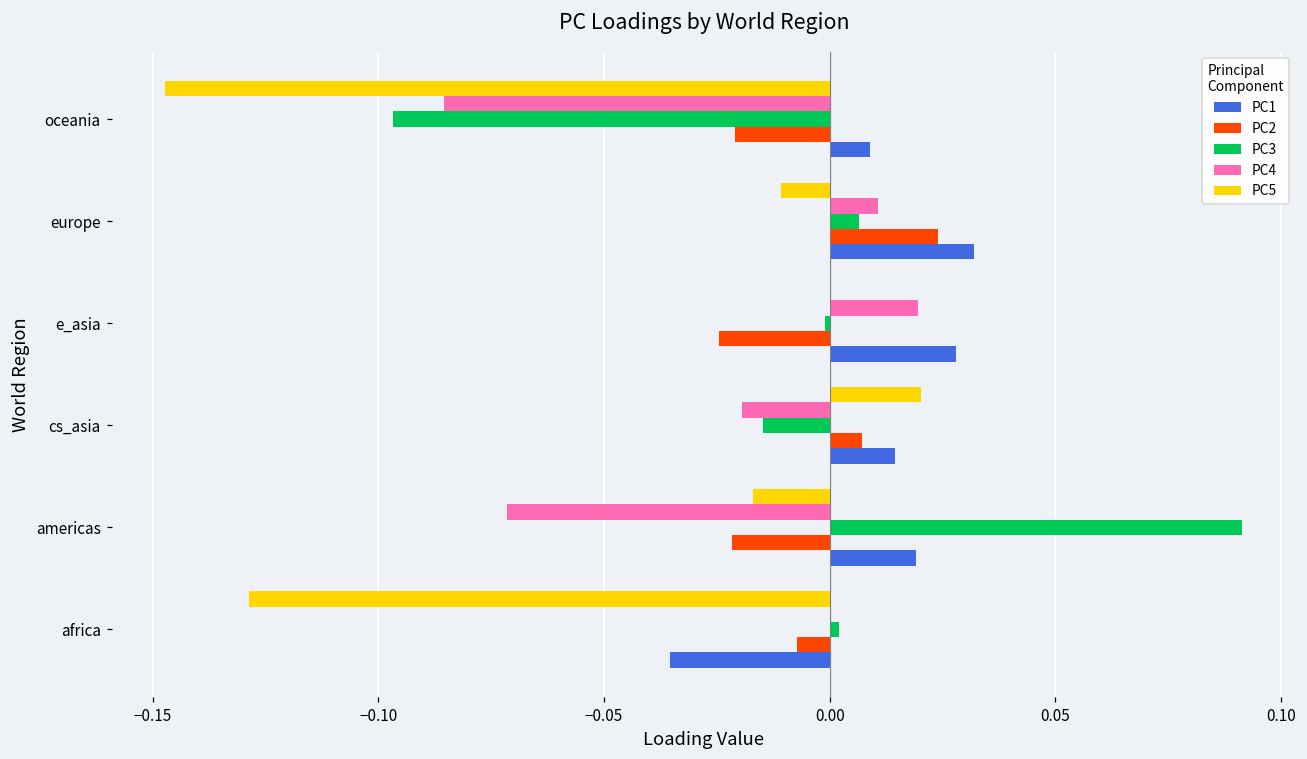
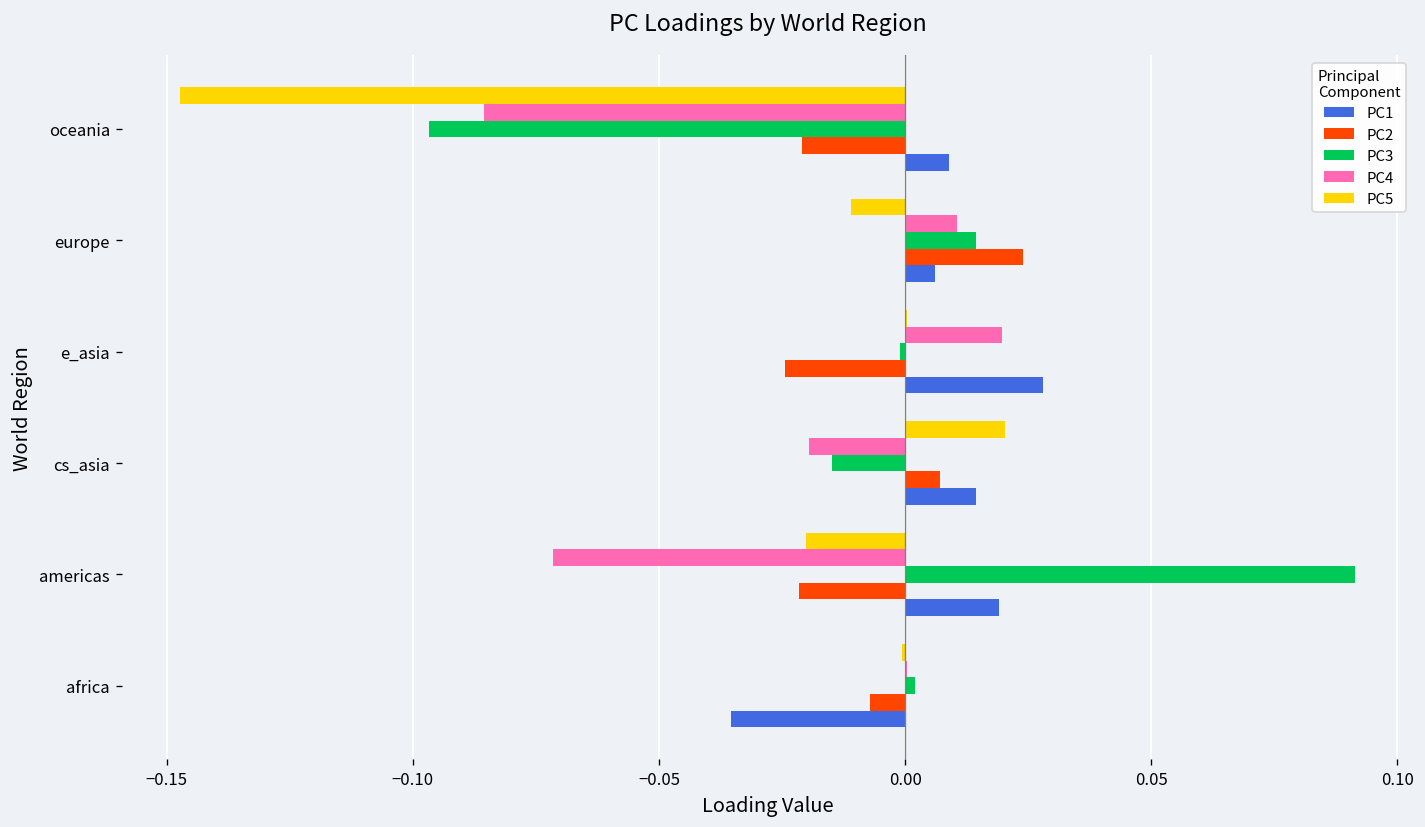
  {
    "PC1": {
      "oceania": 0.009,
-     "europe": 0.032,
+     "europe": 0.006,
      "e_asia": 0.028,
      "cs_asia": 0.014,
      "americas": 0.019,
      "africa": -0.035
    },
    "PC2": {
      "oceania": -0.021,
      "europe": 0.024,
      "e_asia": -0.025,
      "cs_asia": 0.007,
      "americas": -0.022,
      "africa": -0.007
    },
    "PC3": {
      "oceania": -0.097,
-     "europe": 0.007,
+     "europe": 0.014,
      "e_asia": -0.001,
      "cs_asia": -0.015,
      "americas": 0.091,
      "africa": 0.002
    },
    "PC4": {
      "oceania": -0.086,
      "europe": 0.011,
      "e_asia": 0.020,
      "cs_asia": -0.020,
      "americas": -0.071
    },
    "PC5": {
      "oceania": -0.147,
      "europe": -0.011,
      "cs_asia": 0.020,
-     "americas": -0.017,
-     "africa": -0.129
+     "americas": -0.020,
+     "africa": -0.001
    }
  }
